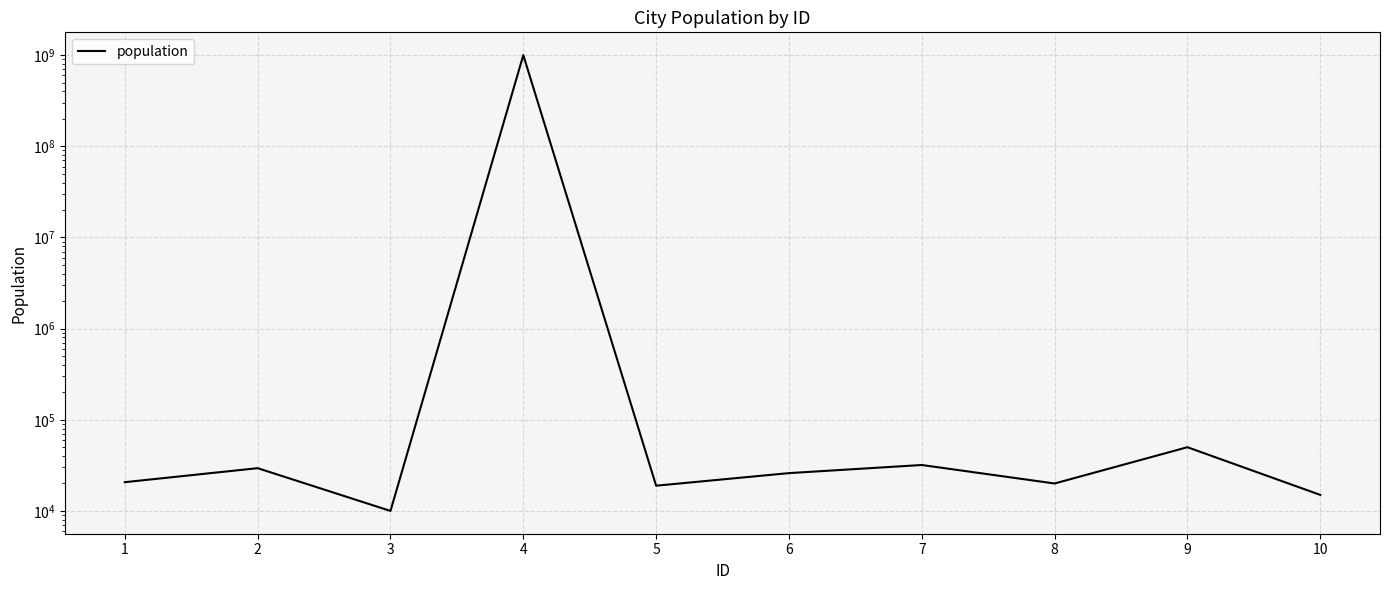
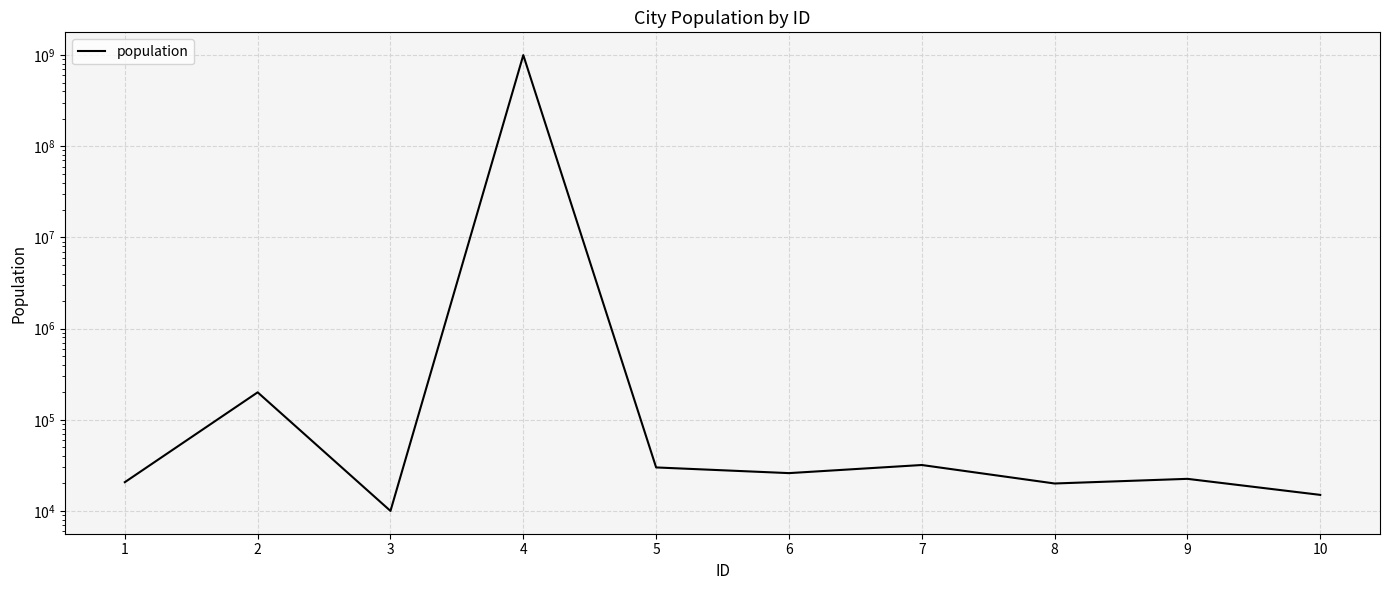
  {
    "1": 21000,
-   "2": 29000,
+   "2": 200000,
    "3": 10000,
    "4": 1000000000,
-   "5": 19000,
+   "5": 30000,
    "6": 26000,
    "7": 32000,
    "8": 20000,
-   "9": 50000,
+   "9": 22000,
    "10": 15000
  }
